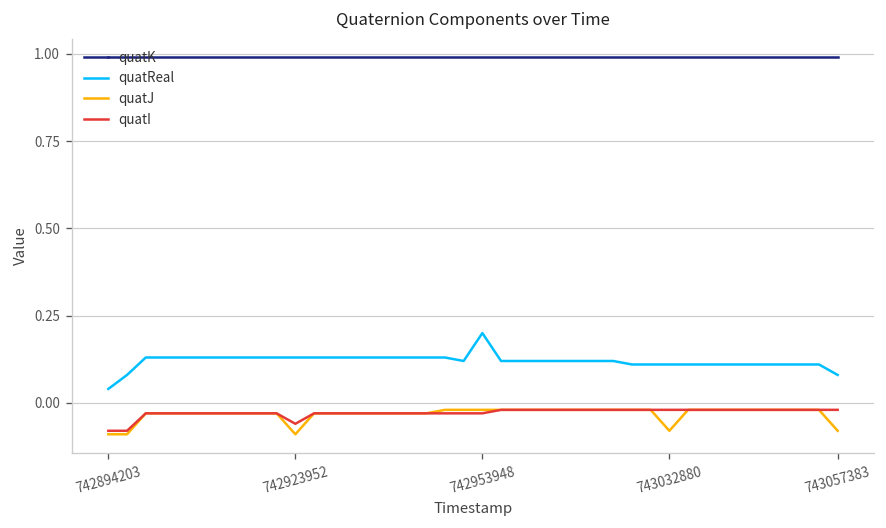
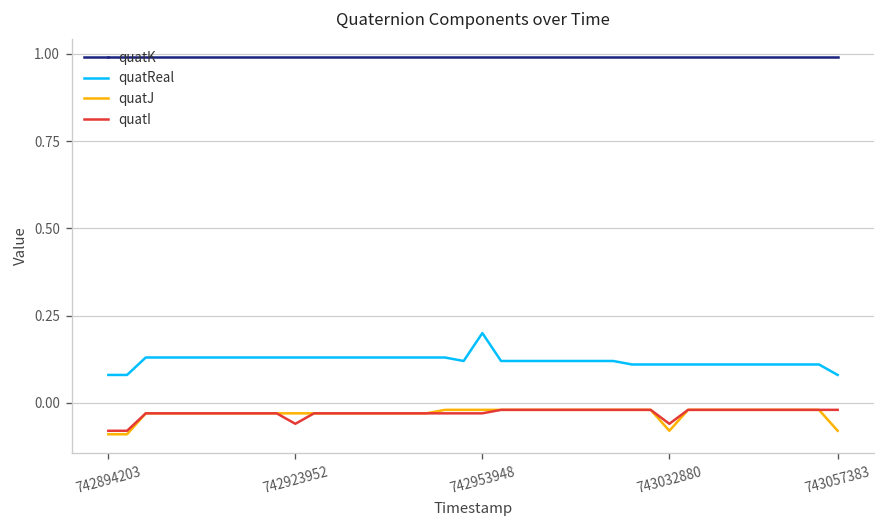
  {
    "quatK": {
      "742894203": 0.99,
      "742923952": 0.99,
      "742953948": 0.99,
      "743032880": 0.99,
      "743057383": 0.99
    },
    "quatReal": {
-     "742894203": 0.04,
+     "742894203": 0.08,
      "742923952": 0.13,
      "742953948": 0.20,
      "743032880": 0.11,
      "743057383": 0.08
    },
    "quatJ": {
      "742894203": -0.09,
-     "742923952": -0.09,
+     "742923952": -0.03,
      "742953948": -0.02,
      "743032880": -0.08,
      "743057383": -0.08
    },
    "quatI": {
      "742894203": -0.08,
      "742923952": -0.06,
      "742953948": -0.03,
-     "743032880": -0.02,
+     "743032880": -0.06,
      "743057383": -0.02
    }
  }
